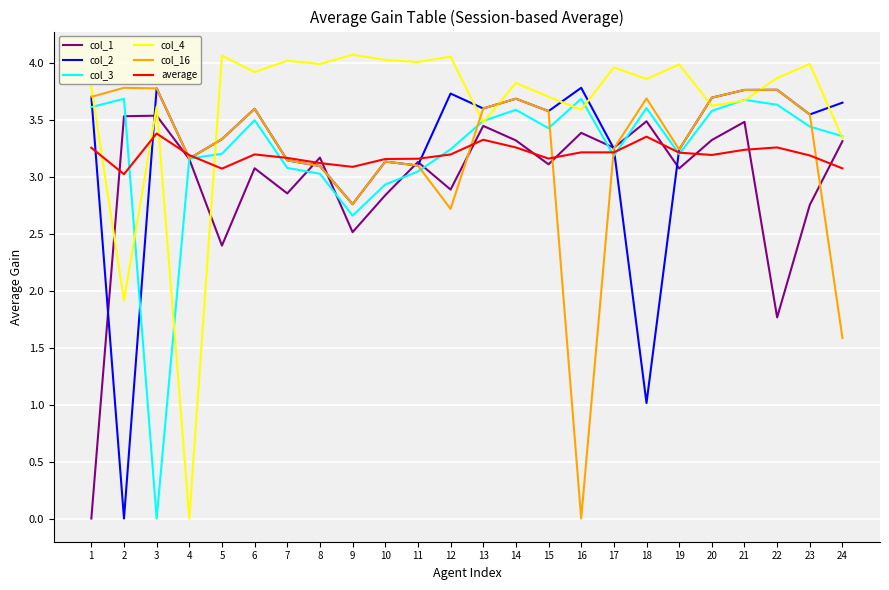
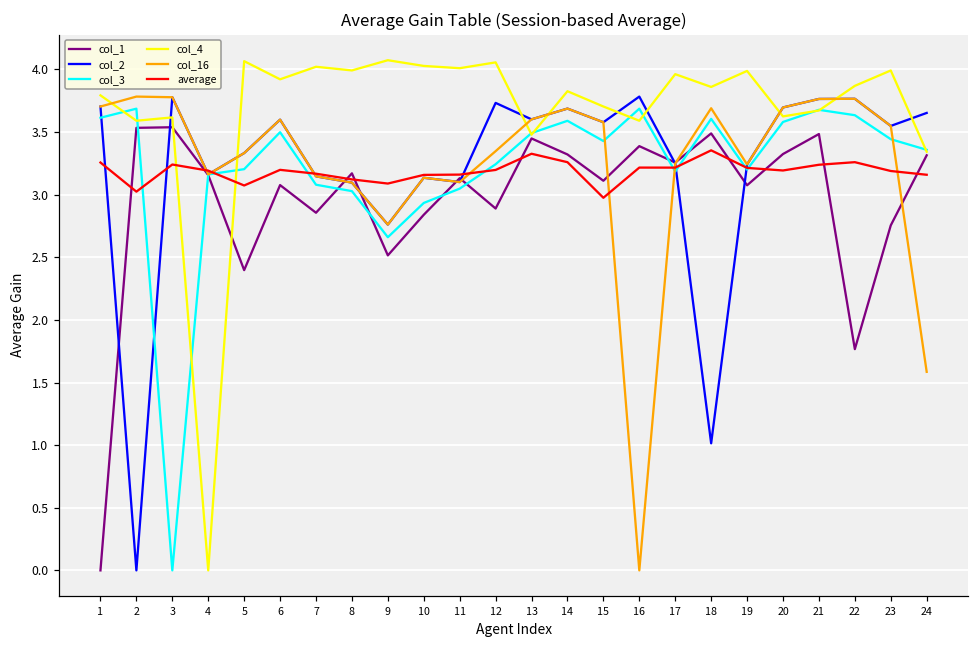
  {
    "col_1": {
      "1": 0.00,
      "2": 3.53,
      "3": 3.54,
      "5": 2.40,
      "6": 3.08,
      "7": 2.86,
      "8": 3.17,
      "9": 2.51,
      "10": 2.84,
      "11": 3.13,
      "12": 2.89,
      "13": 3.45,
      "14": 3.32,
      "15": 3.11,
      "16": 3.39,
      "18": 3.49,
      "19": 3.07,
      "20": 3.32,
      "21": 3.48,
      "22": 1.77,
      "23": 2.75,
      "24": 3.31
    },
    "col_2": {
      "2": 0.00,
      "12": 3.73,
      "16": 3.78,
      "18": 1.01,
      "24": 3.65
    },
    "col_3": {
      "1": 3.61,
      "2": 3.69,
      "3": 0.00,
      "5": 3.20,
      "6": 3.50,
      "7": 3.08,
      "8": 3.03,
      "9": 2.66,
      "10": 2.93,
      "11": 3.05,
      "12": 3.24,
      "14": 3.59,
      "15": 3.43,
      "16": 3.69,
      "17": 3.18,
      "18": 3.60,
      "20": 3.58,
      "22": 3.63,
      "23": 3.44
    },
    "col_4": {
      "1": 3.79,
-     "2": 1.91,
+     "2": 3.59,
      "3": 3.62,
      "4": 0.00,
      "5": 4.07,
      "6": 3.92,
      "7": 4.02,
      "8": 3.99,
      "9": 4.07,
      "10": 4.03,
      "11": 4.01,
      "12": 4.06,
      "14": 3.83,
      "15": 3.70,
      "16": 3.59,
      "17": 3.96,
      "18": 3.86,
      "19": 3.99,
      "20": 3.62,
      "22": 3.87,
      "23": 3.99
    },
    "col_16": {
      "2": 3.78,
-     "12": 2.72,
+     "12": 3.35,
      "16": 0.00,
      "18": 3.69,
      "24": 1.59
    },
    "average": {
      "1": 3.26,
      "2": 3.02,
-     "3": 3.38,
+     "3": 3.24,
      "4": 3.19,
      "5": 3.07,
      "6": 3.20,
      "8": 3.12,
      "9": 3.09,
      "10": 3.16,
      "11": 3.16,
      "12": 3.20,
      "13": 3.33,
      "14": 3.26,
-     "15": 3.16,
+     "15": 2.97,
      "16": 3.22,
      "17": 3.22,
      "18": 3.35,
      "20": 3.19,
      "21": 3.24,
      "22": 3.26,
      "23": 3.19,
-     "24": 3.08
+     "24": 3.16
    }
  }
